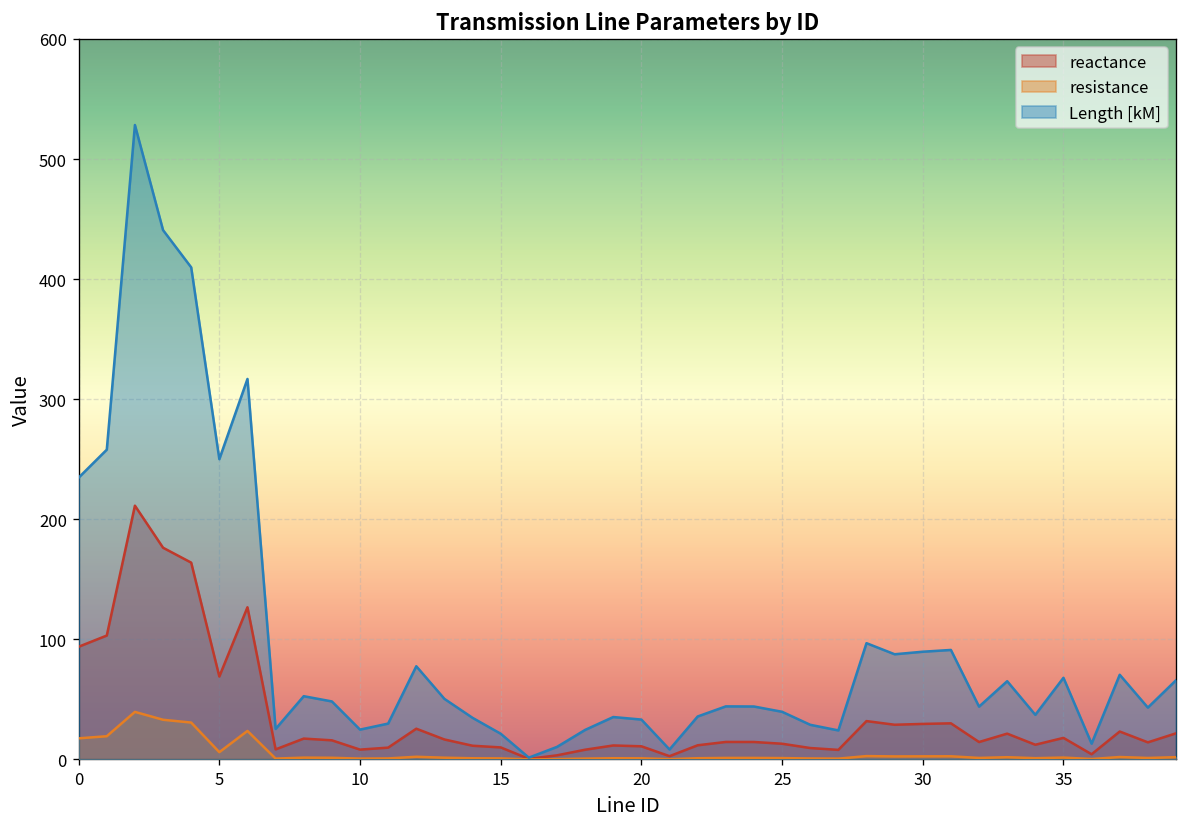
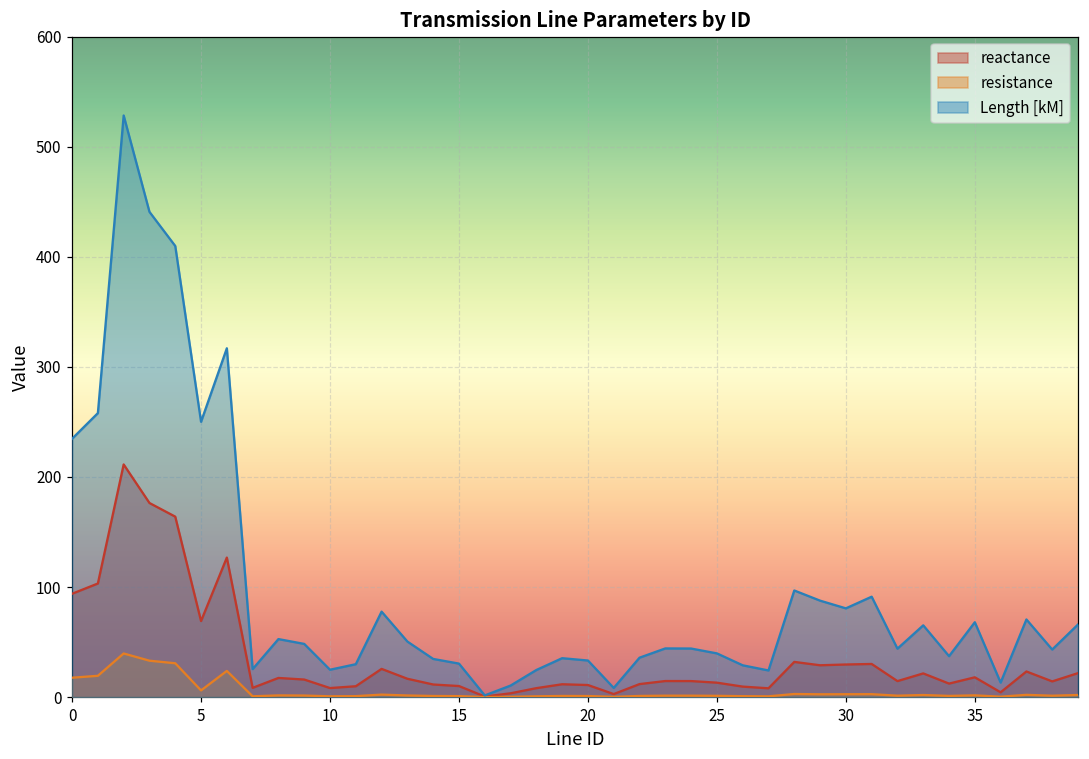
  {
    "Length [kM]": {
      "0": 235,
      "5": 250,
      "10": 25,
-     "15": 21,
+     "15": 30,
      "20": 33,
      "25": 40,
-     "30": 90,
+     "30": 81,
      "35": 68
    }
  }
